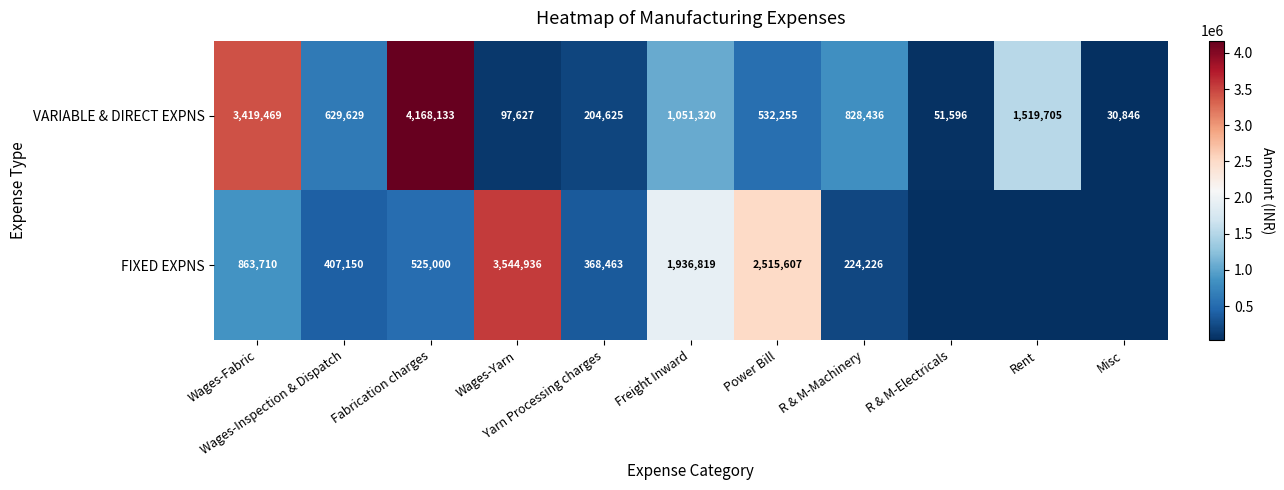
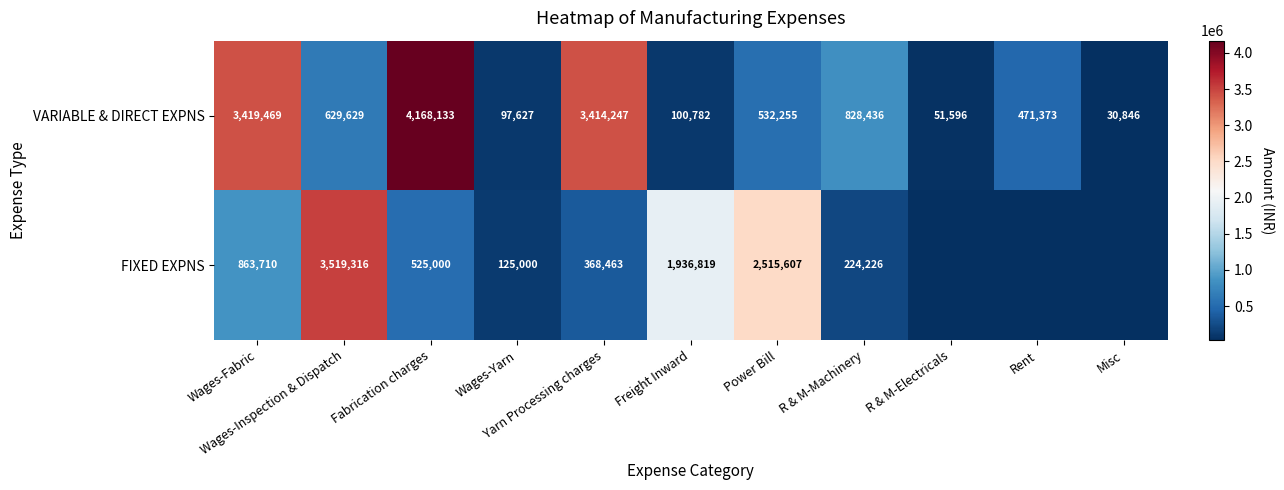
  {
    "VARIABLE & DIRECT EXPNS": {
      "Wages-Fabric": "3,419,469",
      "Wages-Inspection & Dispatch": "629,629",
      "Fabrication charges": "4,168,133",
      "Wages-Yarn": "97,627",
-     "Yarn Processing charges": "204,625",
-     "Freight Inward": "1,051,320",
+     "Yarn Processing charges": "3,414,247",
+     "Freight Inward": "100,782",
      "Power Bill": "532,255",
      "R & M-Machinery": "828,436",
      "R & M-Electricals": "51,596",
-     "Rent": "1,519,705",
+     "Rent": "471,373",
      "Misc": "30,846"
    },
    "FIXED EXPNS": {
      "Wages-Fabric": "863,710",
-     "Wages-Inspection & Dispatch": "407,150",
+     "Wages-Inspection & Dispatch": "3,519,316",
      "Fabrication charges": "525,000",
-     "Wages-Yarn": "3,544,936",
+     "Wages-Yarn": "125,000",
      "Yarn Processing charges": "368,463",
      "Freight Inward": "1,936,819",
      "Power Bill": "2,515,607",
      "R & M-Machinery": "224,226"
    }
  }
